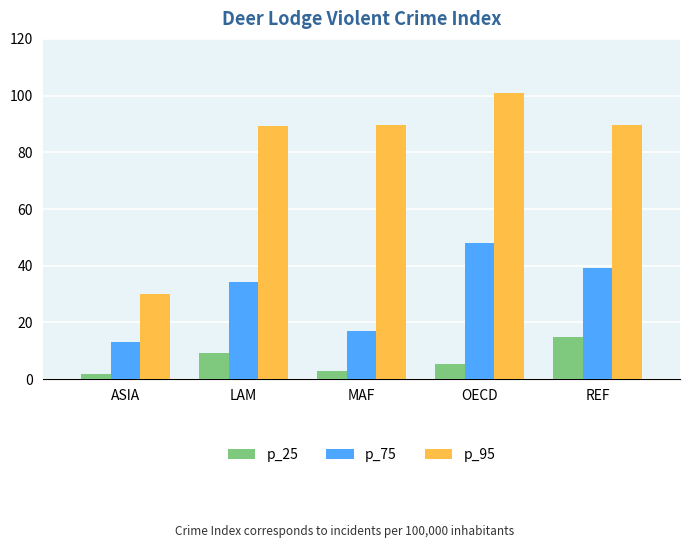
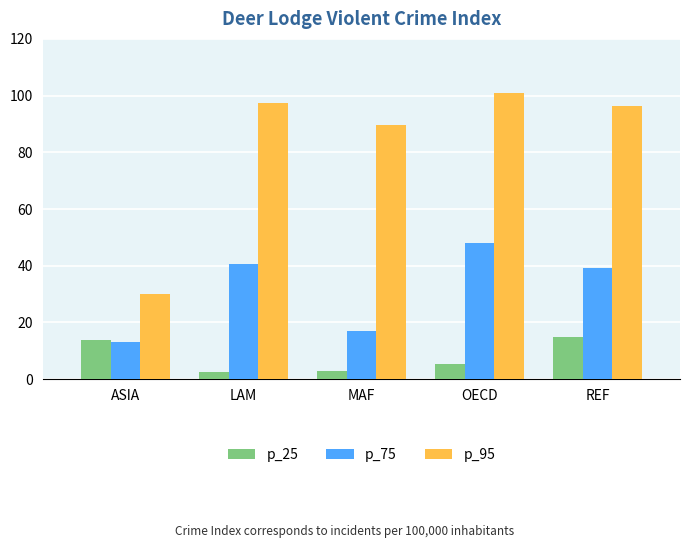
  {
    "p_25": {
-     "ASIA": 2,
-     "LAM": 9,
+     "ASIA": 14,
+     "LAM": 3,
      "MAF": 3,
      "OECD": 5,
      "REF": 15
    },
    "p_75": {
      "ASIA": 13,
-     "LAM": 34,
+     "LAM": 41,
      "MAF": 17,
      "OECD": 48,
      "REF": 39
    },
    "p_95": {
      "ASIA": 30,
-     "LAM": 89,
+     "LAM": 97,
      "MAF": 90,
      "OECD": 101,
-     "REF": 90
+     "REF": 96
    }
  }
